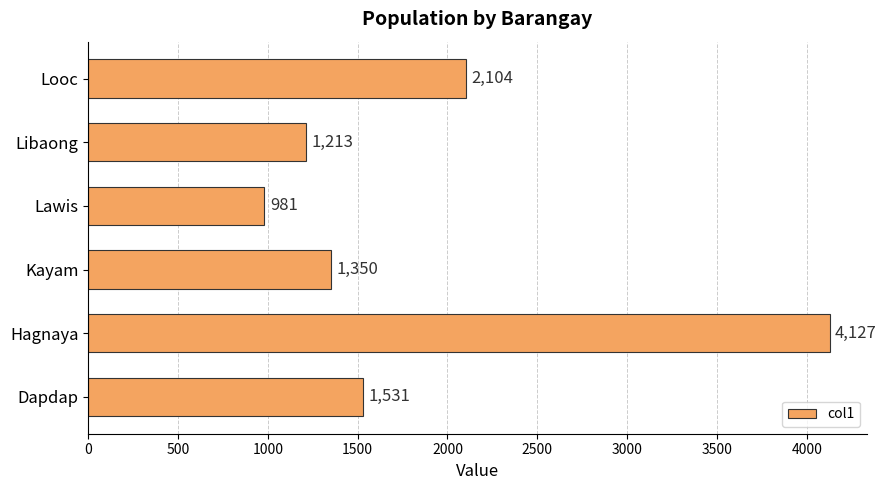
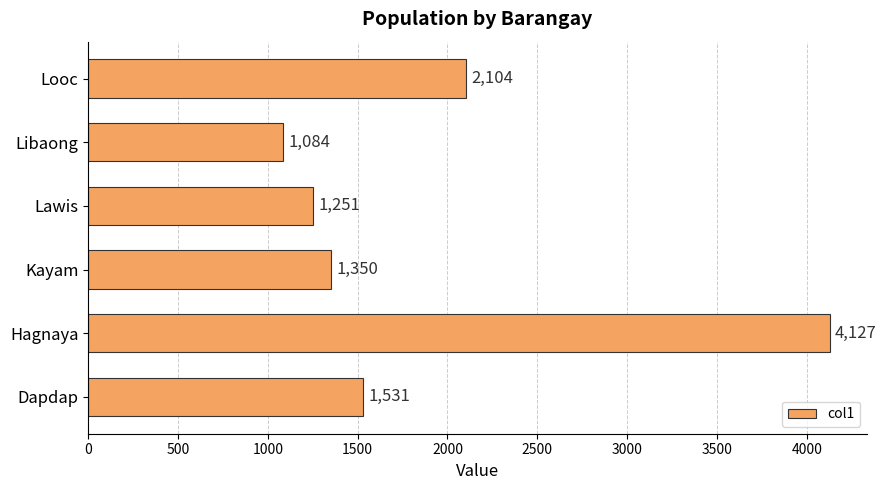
  {
    "Looc": "2,104",
-   "Libaong": "1,213",
-   "Lawis": "981",
+   "Libaong": "1,084",
+   "Lawis": "1,251",
    "Kayam": "1,350",
    "Hagnaya": "4,127",
    "Dapdap": "1,531"
  }
